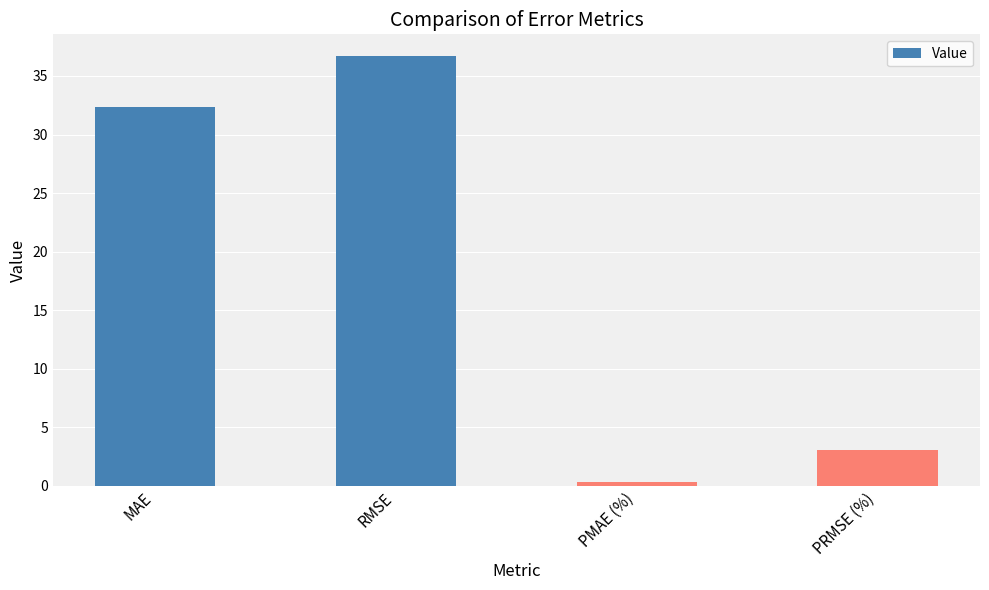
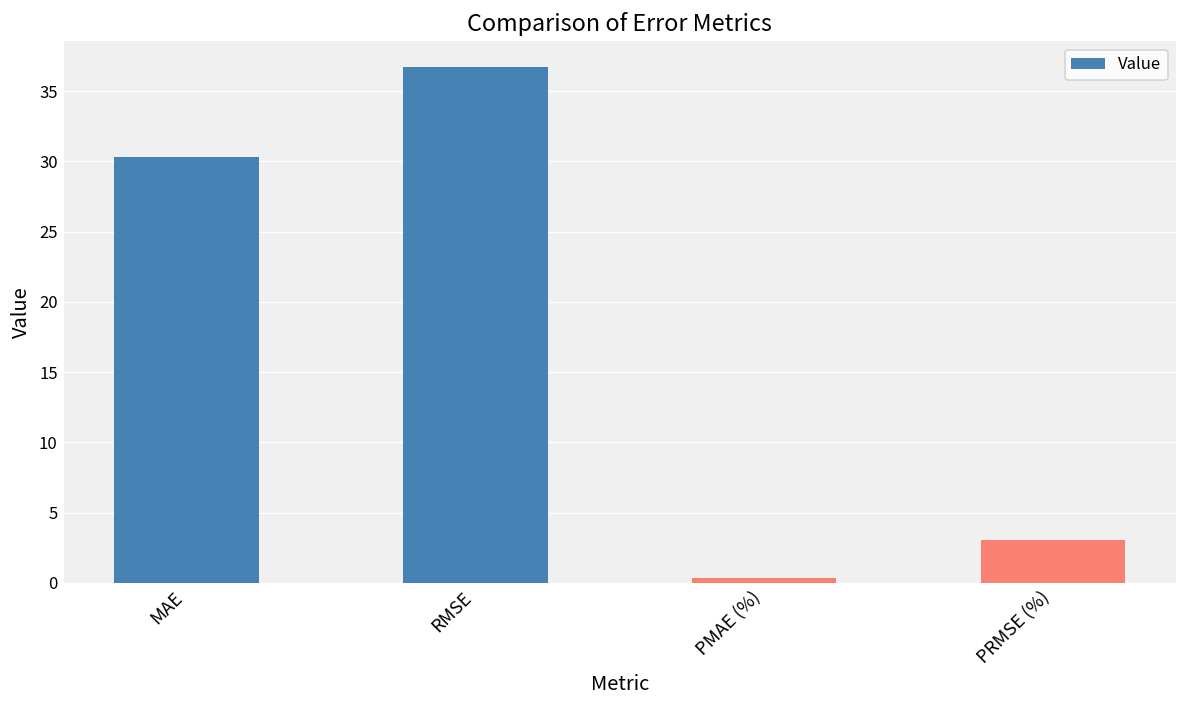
  {
-   "MAE": 32.3,
+   "MAE": 30.3,
    "RMSE": 36.7,
    "PMAE (%)": 0.3,
    "PRMSE (%)": 3.1
  }
